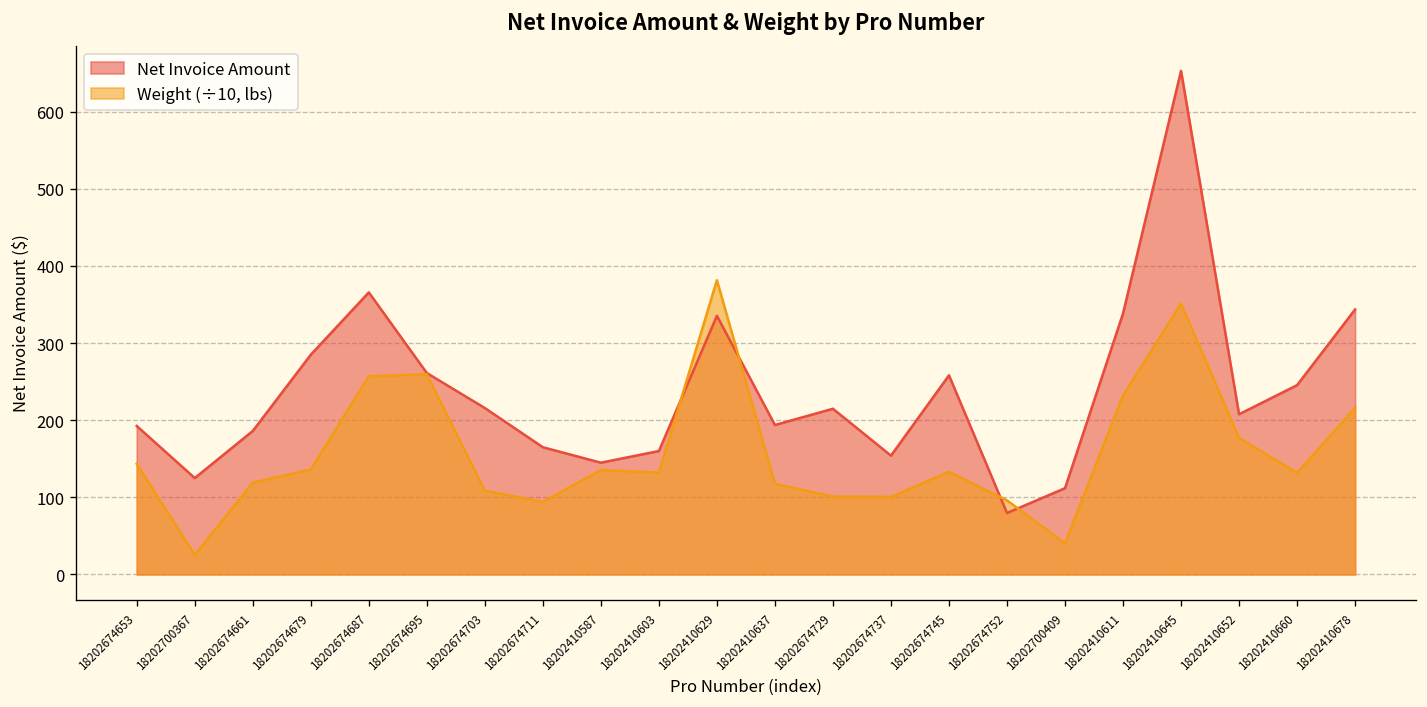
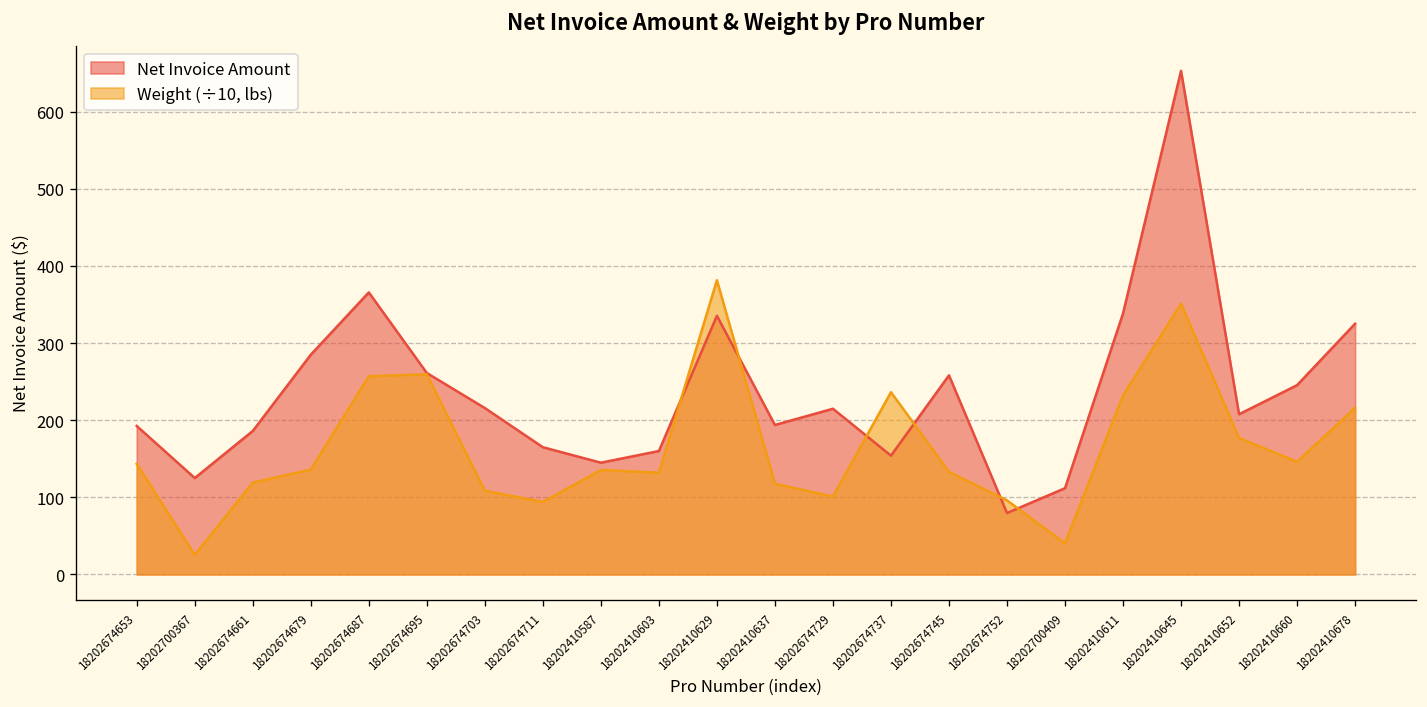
  {
    "Net Invoice Amount": {
      "18202674653": 190,
      "18202700367": 120,
      "18202674661": 190,
      "18202674679": 280,
      "18202674687": 370,
      "18202674703": 220,
      "18202674711": 160,
      "18202410587": 140,
      "18202410603": 160,
      "18202410629": 340,
      "18202410637": 190,
      "18202674729": 210,
      "18202674737": 150,
      "18202674745": 260,
      "18202674752": 80,
      "18202700409": 110,
      "18202410611": 340,
      "18202410645": 650,
      "18202410652": 210,
      "18202410660": 250,
-     "18202410678": 340
+     "18202410678": 330
    },
    "Weight (÷10, lbs)": {
      "18202674653": 140,
      "18202700367": 30,
      "18202674661": 120,
      "18202674679": 140,
      "18202674687": 260,
      "18202674703": 110,
      "18202674711": 90,
      "18202410587": 140,
      "18202410603": 130,
      "18202410629": 380,
      "18202410637": 120,
      "18202674729": 100,
-     "18202674737": 100,
+     "18202674737": 240,
      "18202674745": 130,
      "18202674752": 100,
      "18202700409": 40,
      "18202410611": 230,
      "18202410645": 350,
      "18202410652": 180,
-     "18202410660": 130,
+     "18202410660": 150,
      "18202410678": 220
    }
  }
